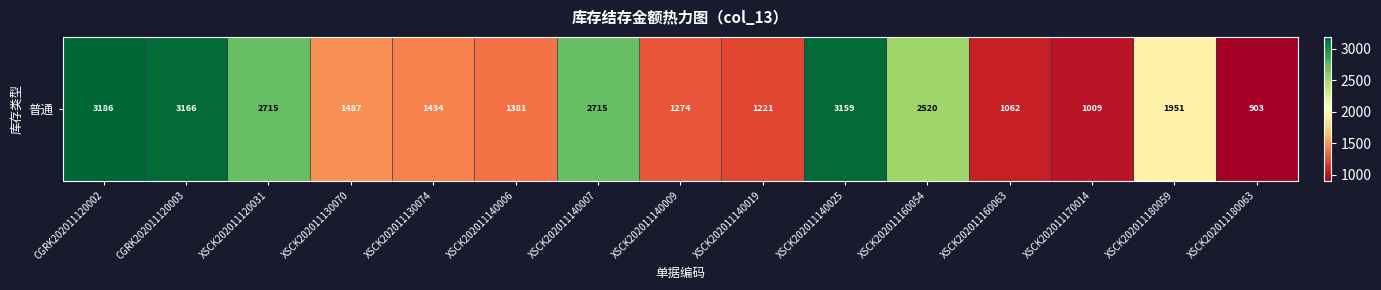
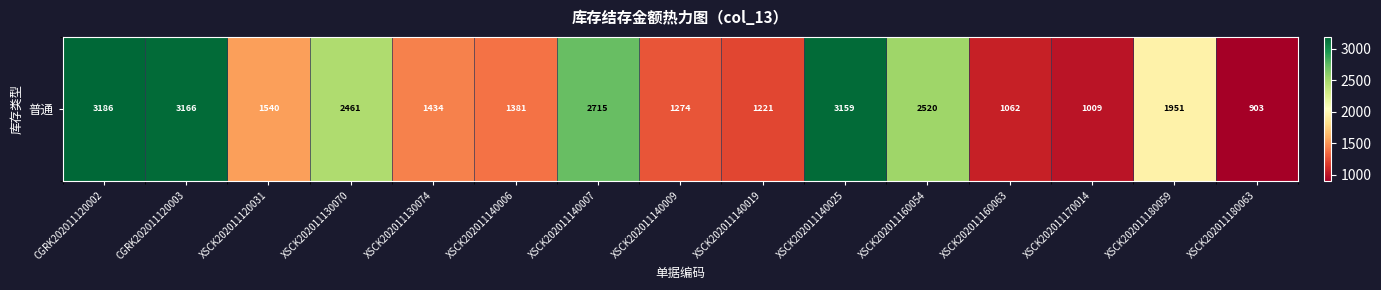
  {
    "普通": {
      "CGRK202011120002": 3186,
      "CGRK202011120003": 3166,
-     "XSCK202011120031": 2715,
-     "XSCK202011130070": 1487,
+     "XSCK202011120031": 1540,
+     "XSCK202011130070": 2461,
      "XSCK202011130074": 1434,
      "XSCK202011140006": 1381,
      "XSCK202011140007": 2715,
      "XSCK202011140009": 1274,
      "XSCK202011140019": 1221,
      "XSCK202011140025": 3159,
      "XSCK202011160054": 2520,
      "XSCK202011160063": 1062,
      "XSCK202011170014": 1009,
      "XSCK202011180059": 1951,
      "XSCK202011180063": 903
    }
  }
